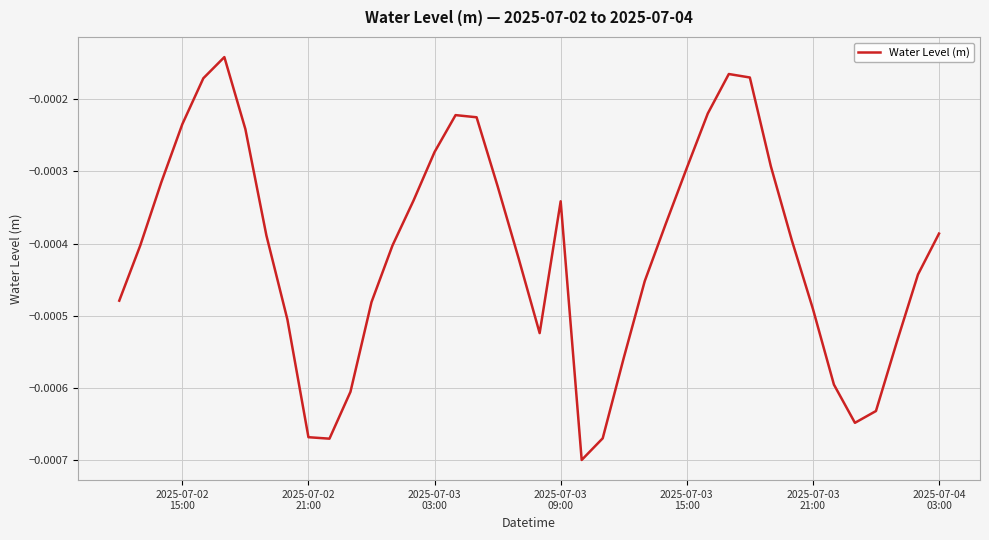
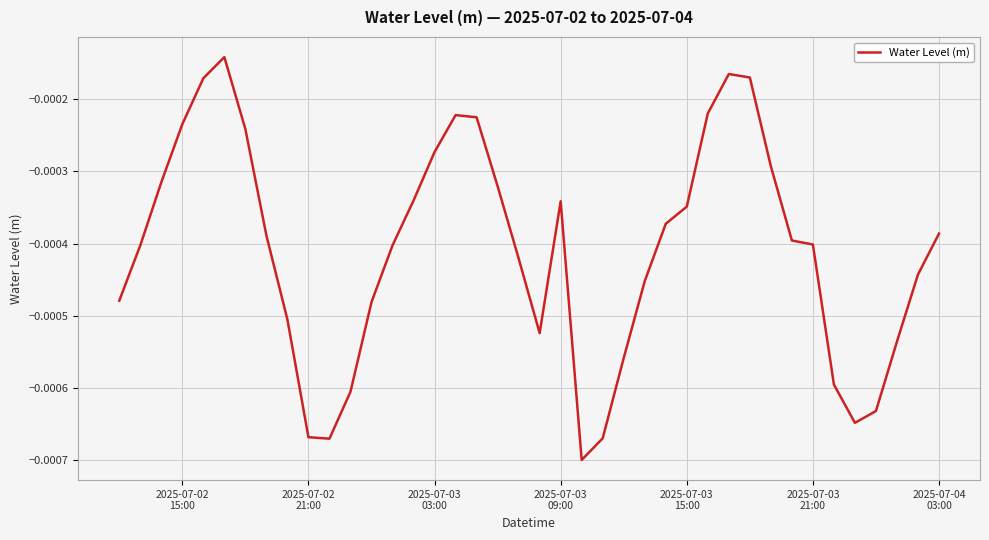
  {
    "2025-07-02 15:00": -0.00023,
    "2025-07-02 21:00": -0.00067,
    "2025-07-03 03:00": -0.00027,
    "2025-07-03 09:00": -0.00034,
-   "2025-07-03 15:00": -0.00030,
-   "2025-07-03 21:00": -0.00049,
+   "2025-07-03 15:00": -0.00035,
+   "2025-07-03 21:00": -0.00040,
    "2025-07-04 03:00": -0.00039
  }
